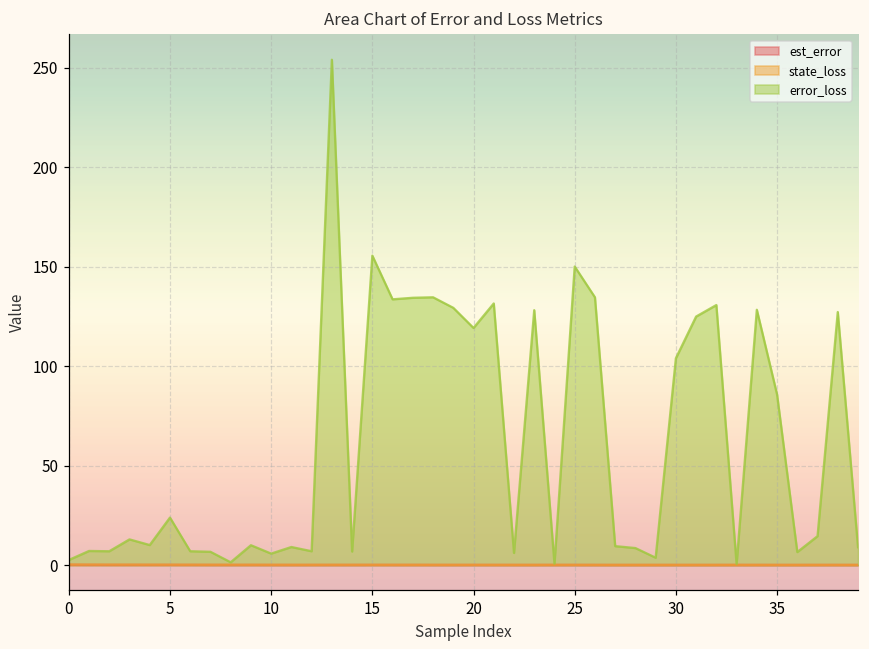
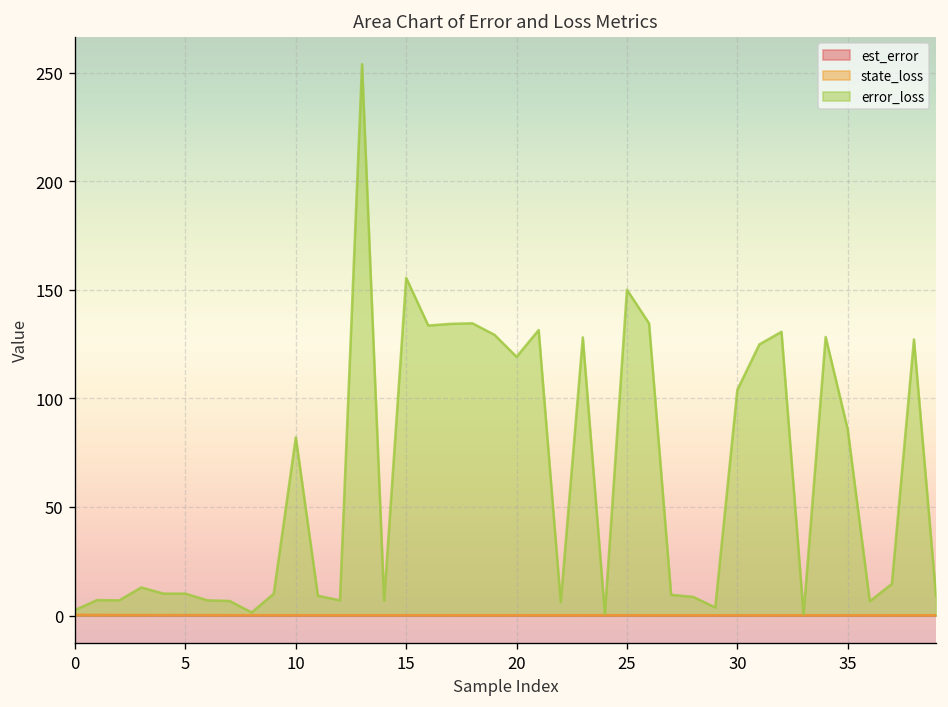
  {
    "error_loss": {
      "0": 3,
-     "5": 24,
-     "10": 6,
+     "5": 10,
+     "10": 82,
      "15": 156,
      "20": 119,
      "25": 150,
      "30": 104,
      "35": 86
    }
  }
